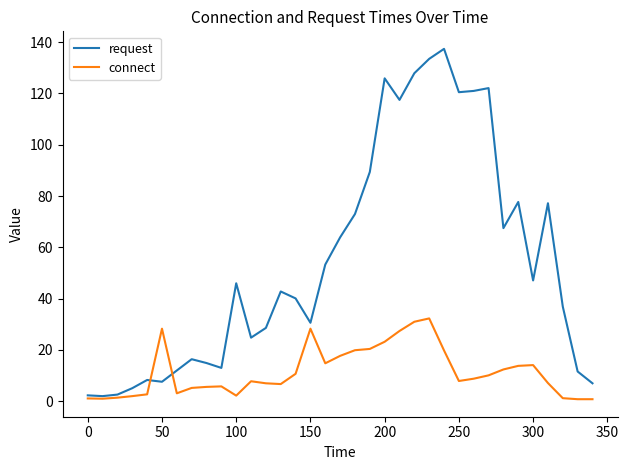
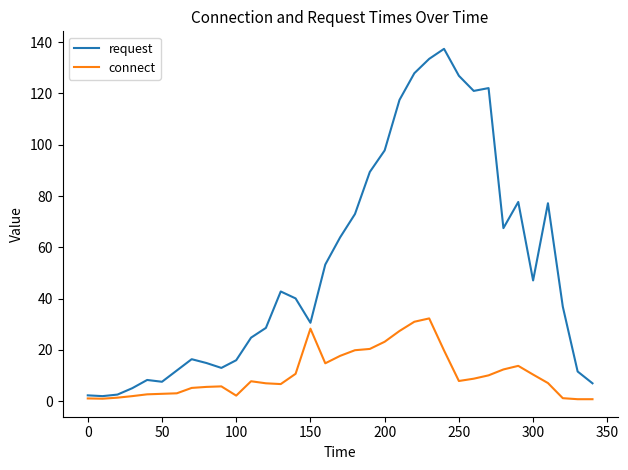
  {
    "request": {
      "0": 2,
      "50": 8,
-     "100": 46,
+     "100": 16,
      "150": 31,
-     "200": 126,
-     "250": 121,
+     "200": 98,
+     "250": 127,
      "300": 47
    },
    "connect": {
      "0": 1,
-     "50": 28,
+     "50": 3,
      "100": 2,
      "150": 28,
      "200": 23,
      "250": 8,
-     "300": 14
+     "300": 10
    }
  }
